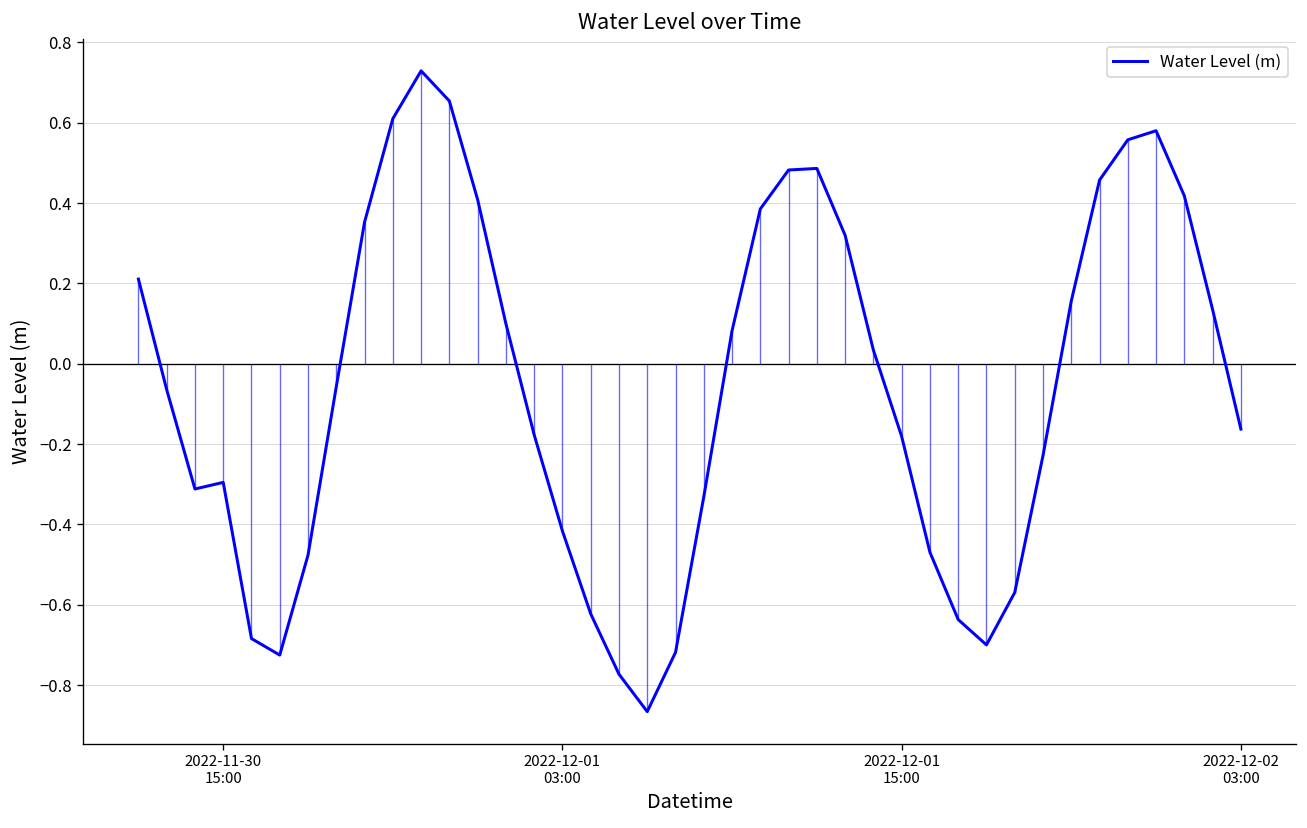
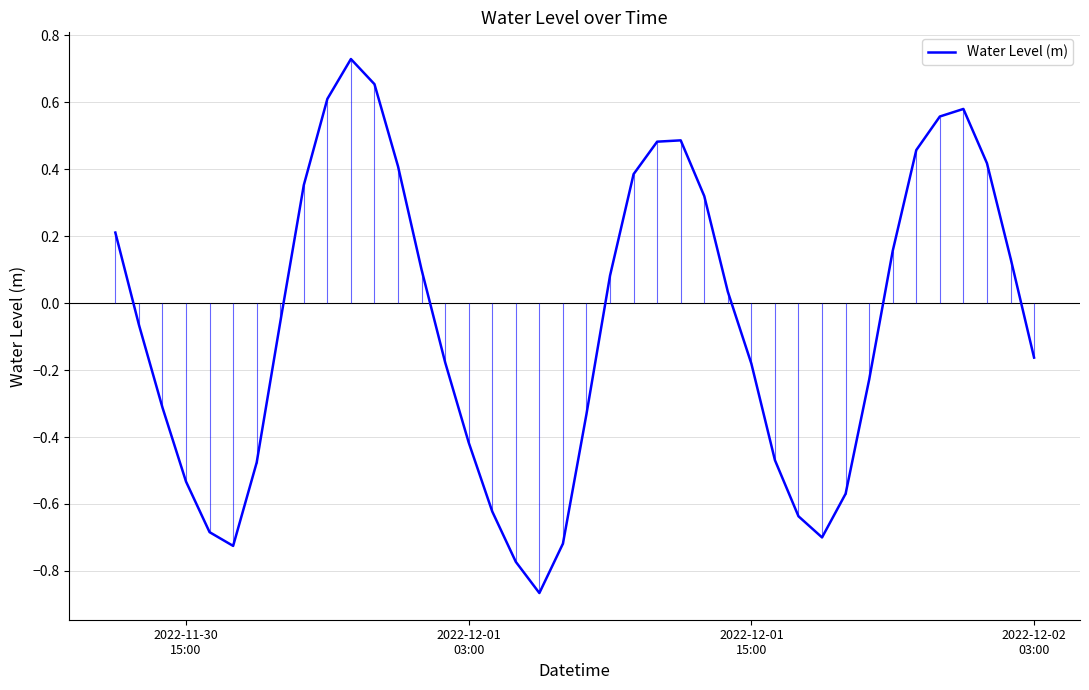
  {
-   "2022-11-30 15:00": -0.30,
+   "2022-11-30 15:00": -0.53,
    "2022-12-01 03:00": -0.42,
    "2022-12-01 15:00": -0.18,
    "2022-12-02 03:00": -0.16
  }
